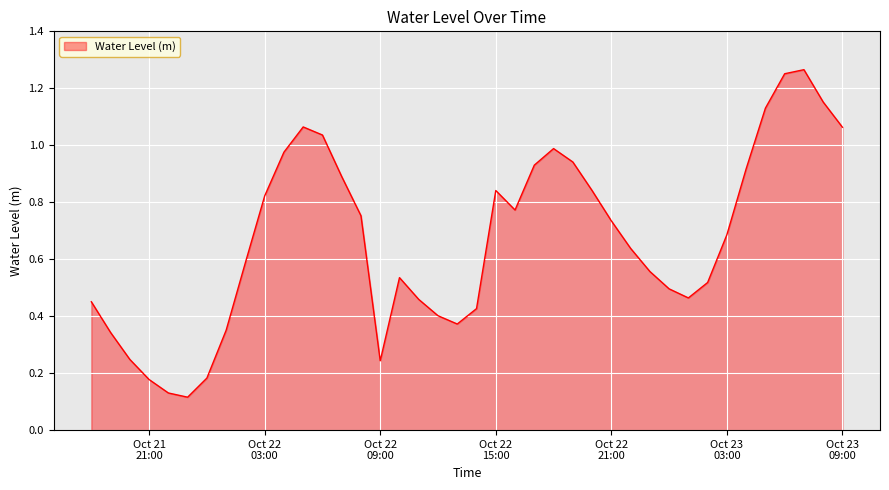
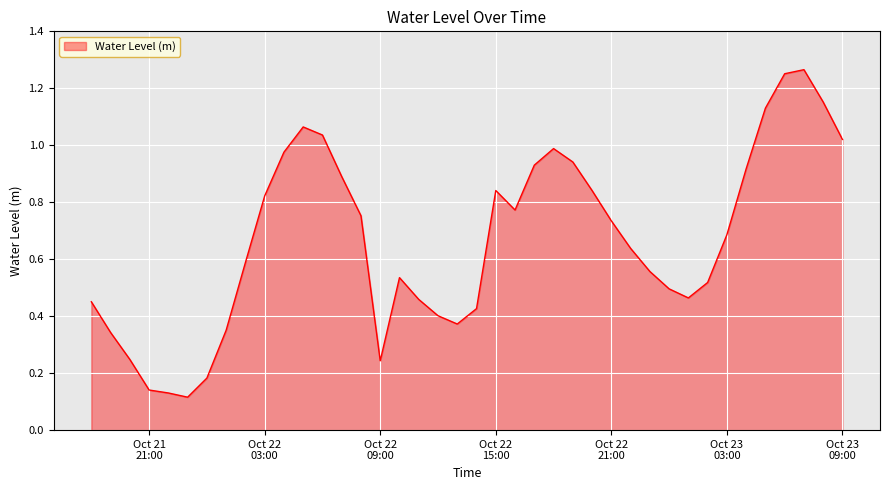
  {
-   "Oct 21 21:00": 0.18,
+   "Oct 21 21:00": 0.14,
    "Oct 22 03:00": 0.82,
    "Oct 22 09:00": 0.24,
    "Oct 22 15:00": 0.84,
    "Oct 22 21:00": 0.73,
    "Oct 23 03:00": 0.69,
-   "Oct 23 09:00": 1.06
+   "Oct 23 09:00": 1.02
  }
